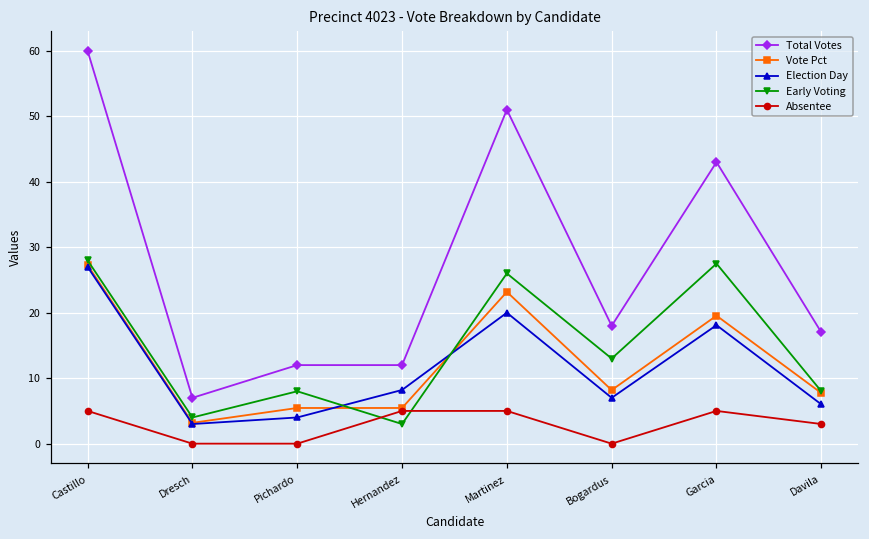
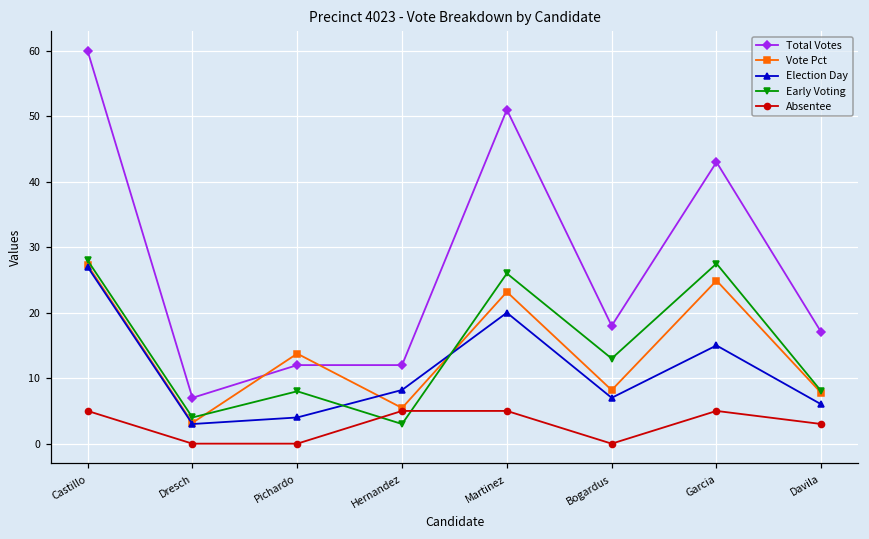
  {
    "Total Votes": {
      "Castillo": 60,
      "Dresch": 7,
      "Pichardo": 12,
      "Hernandez": 12,
      "Martinez": 51,
      "Bogardus": 18,
      "Garcia": 43,
      "Davila": 17
    },
    "Vote Pct": {
-     "Pichardo": 5,
+     "Pichardo": 14,
      "Hernandez": 5,
      "Martinez": 23,
      "Bogardus": 8,
-     "Garcia": 20
+     "Garcia": 25
    },
    "Election Day": {
      "Pichardo": 4,
      "Hernandez": 8,
      "Martinez": 20,
      "Bogardus": 7,
-     "Garcia": 18,
+     "Garcia": 15,
      "Davila": 6
    },
    "Early Voting": {
      "Castillo": 28,
      "Dresch": 4,
      "Pichardo": 8,
      "Hernandez": 3,
      "Martinez": 26,
      "Bogardus": 13,
      "Garcia": 28
    },
    "Absentee": {
      "Castillo": 5,
      "Dresch": 0,
      "Pichardo": 0,
      "Hernandez": 5,
      "Martinez": 5,
      "Bogardus": 0,
      "Garcia": 5,
      "Davila": 3
    }
  }
